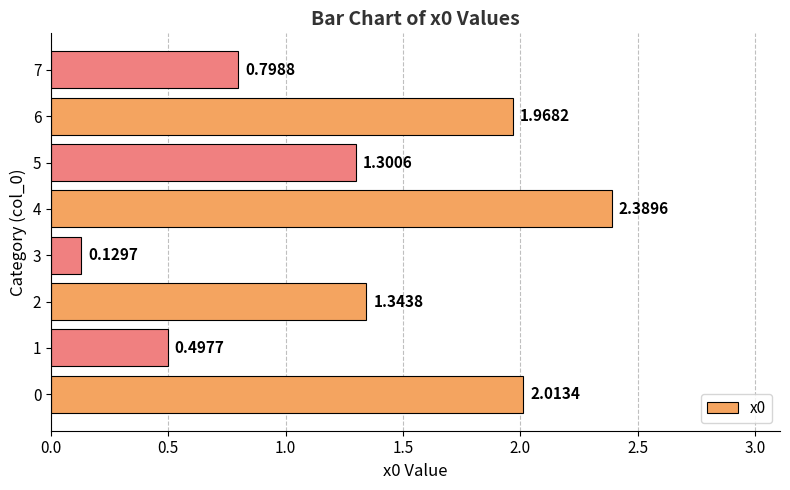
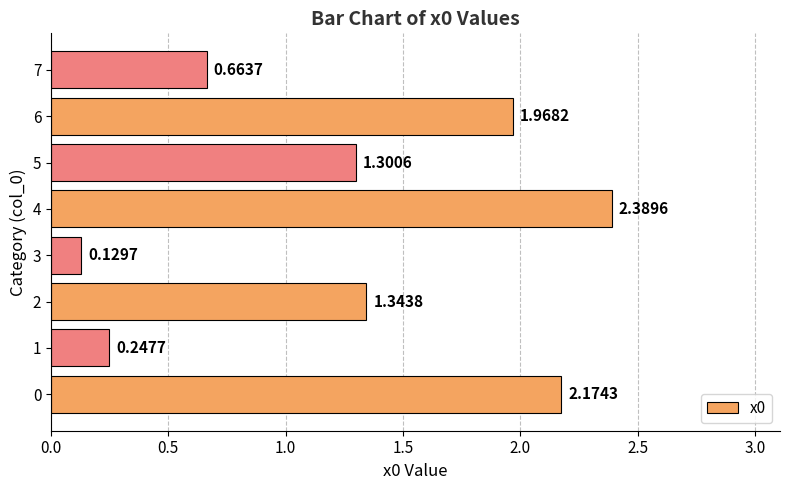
  {
-   "7": 0.7988,
+   "7": 0.6637,
    "6": 1.9682,
    "5": 1.3006,
    "4": 2.3896,
    "3": 0.1297,
    "2": 1.3438,
-   "1": 0.4977,
-   "0": 2.0134
+   "1": 0.2477,
+   "0": 2.1743
  }
